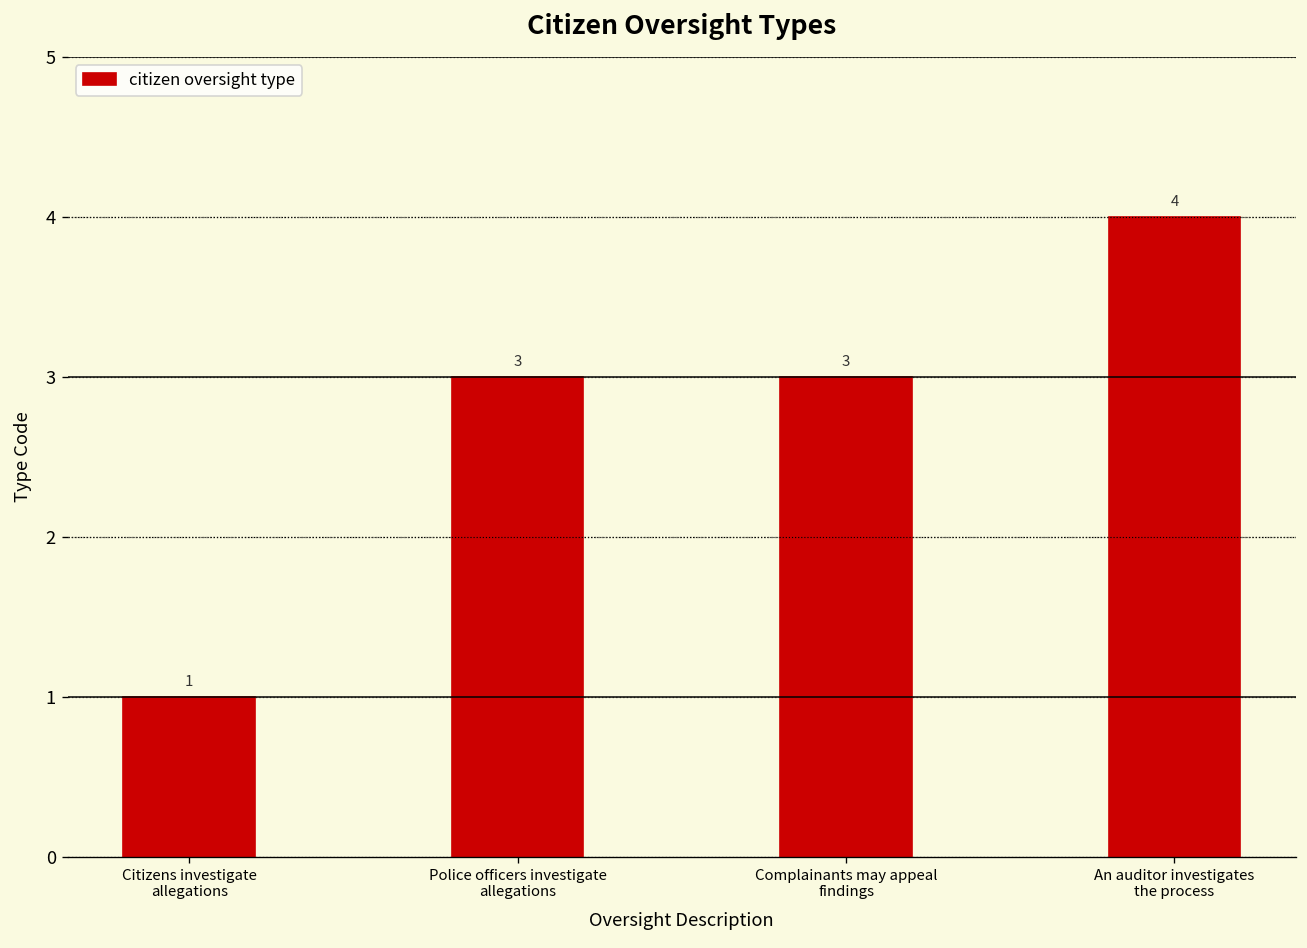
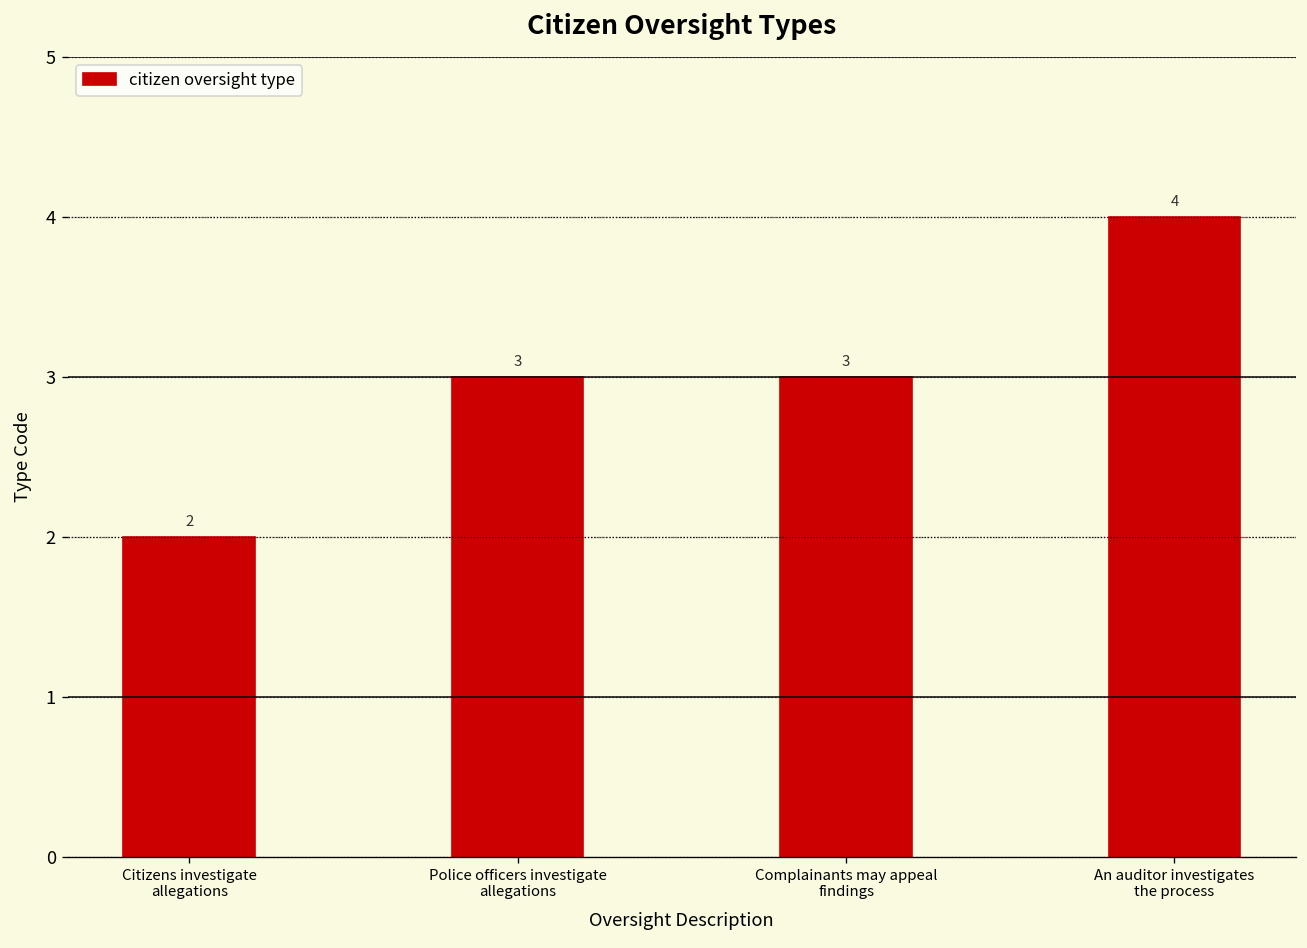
  {
-   "Citizens investigate allegations": 1,
+   "Citizens investigate allegations": 2,
    "Police officers investigate allegations": 3,
    "Complainants may appeal findings": 3,
    "An auditor investigates the process": 4
  }
